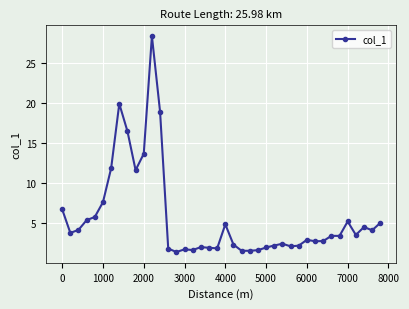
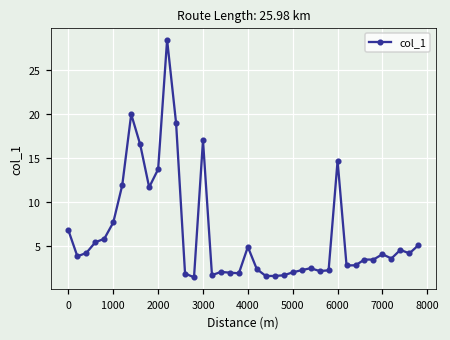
  {
    "0": 7,
    "1000": 8,
    "2000": 14,
-   "3000": 2,
+   "3000": 17,
    "4000": 5,
    "5000": 2,
-   "6000": 3,
-   "7000": 5
+   "6000": 15,
+   "7000": 4
  }
